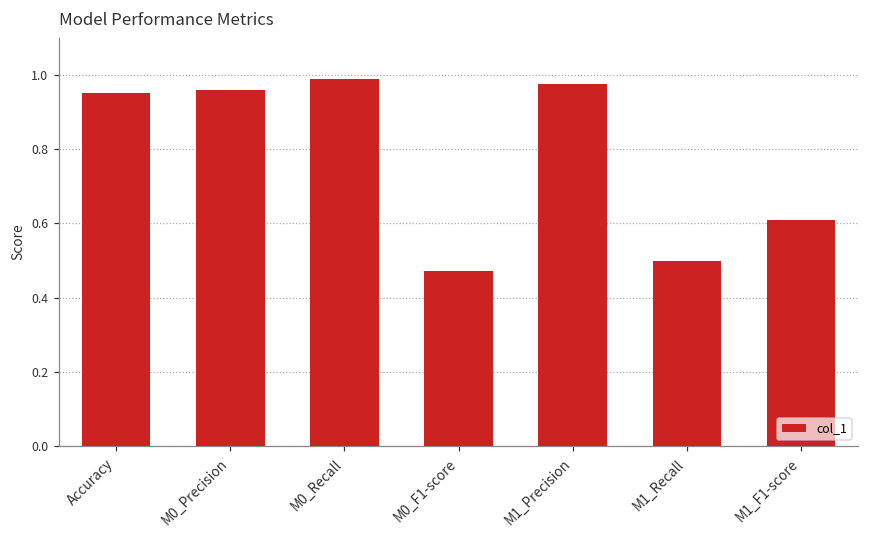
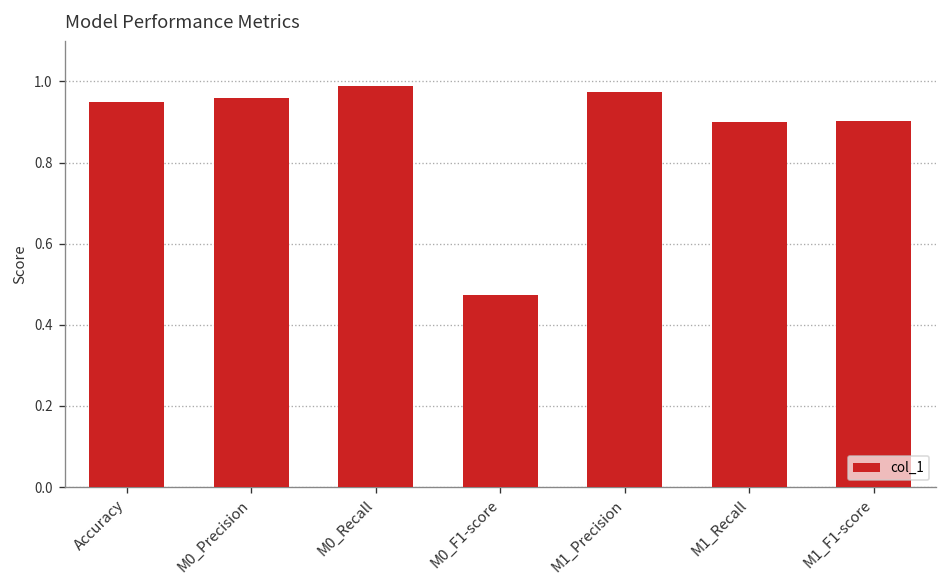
  {
    "Accuracy": 0.95,
    "M0_Precision": 0.96,
    "M0_Recall": 0.99,
    "M0_F1-score": 0.47,
    "M1_Precision": 0.97,
-   "M1_Recall": 0.5,
-   "M1_F1-score": 0.61
+   "M1_Recall": 0.9,
+   "M1_F1-score": 0.90
  }
